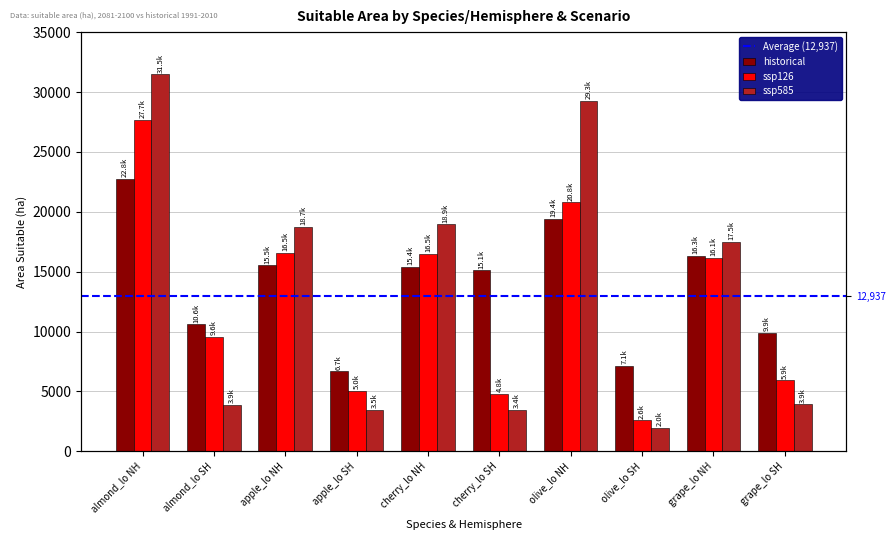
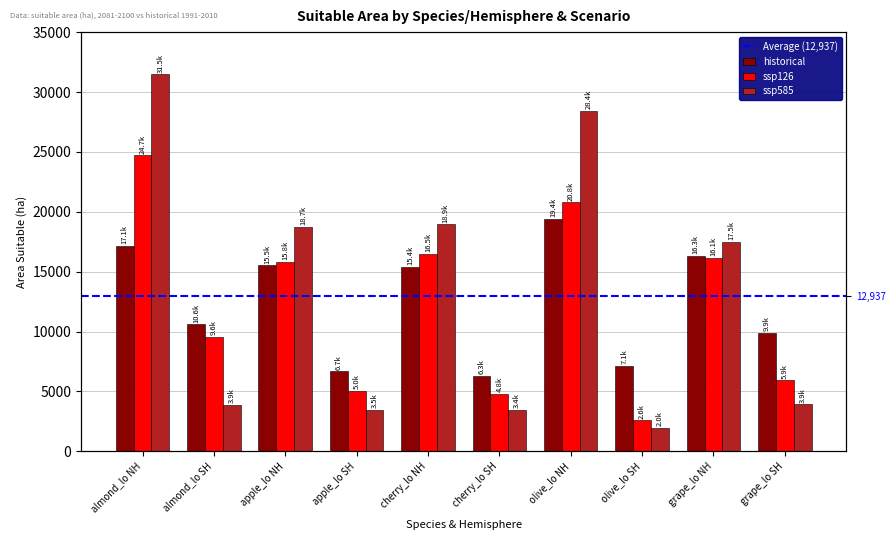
  {
    "historical": {
-     "almond_lo NH": "22.8k",
+     "almond_lo NH": "17.1k",
      "almond_lo SH": "10.6k",
      "apple_lo NH": "15.5k",
      "apple_lo SH": "6.7k",
      "cherry_lo NH": "15.4k",
-     "cherry_lo SH": "15.1k",
+     "cherry_lo SH": "6.3k",
      "olive_lo NH": "19.4k",
      "olive_lo SH": "7.1k",
      "grape_lo NH": "16.3k",
      "grape_lo SH": "9.9k"
    },
    "ssp126": {
-     "almond_lo NH": "27.7k",
+     "almond_lo NH": "24.7k",
      "almond_lo SH": "9.6k",
-     "apple_lo NH": "16.5k",
+     "apple_lo NH": "15.8k",
      "apple_lo SH": "5.0k",
      "cherry_lo NH": "16.5k",
      "cherry_lo SH": "4.8k",
      "olive_lo NH": "20.8k",
      "olive_lo SH": "2.6k",
      "grape_lo NH": "16.1k",
      "grape_lo SH": "5.9k"
    },
    "ssp585": {
      "almond_lo NH": "31.5k",
      "almond_lo SH": "3.9k",
      "apple_lo NH": "18.7k",
      "apple_lo SH": "3.5k",
      "cherry_lo NH": "18.9k",
      "cherry_lo SH": "3.4k",
-     "olive_lo NH": "29.3k",
+     "olive_lo NH": "28.4k",
      "olive_lo SH": "2.0k",
      "grape_lo NH": "17.5k",
      "grape_lo SH": "3.9k"
    }
  }
